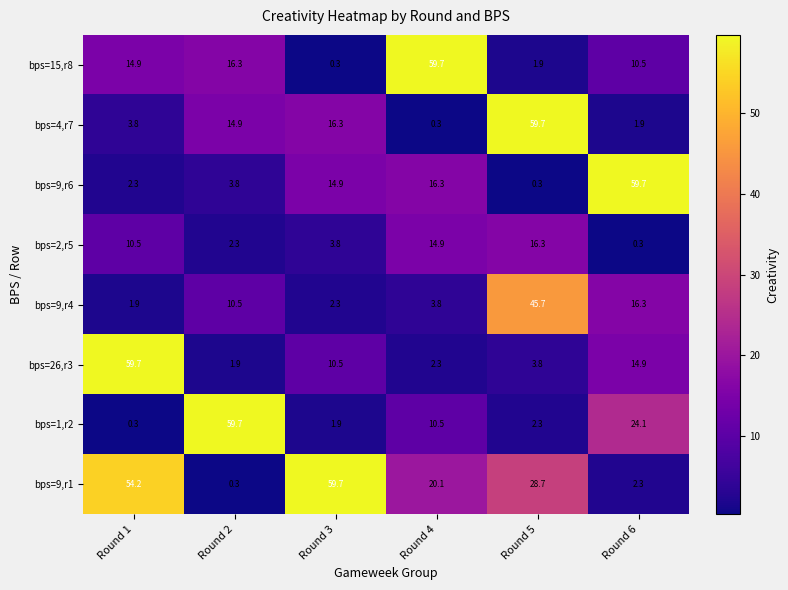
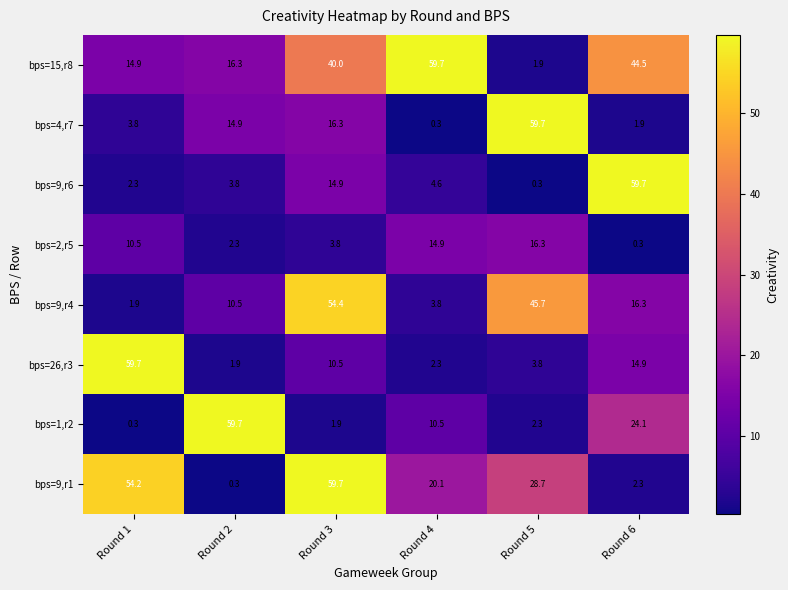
  {
    "bps=15,r8": {
      "Round 1": 14.9,
      "Round 2": 16.3,
-     "Round 3": 0.3,
+     "Round 3": 40.0,
      "Round 4": 59.7,
      "Round 5": 1.9,
-     "Round 6": 10.5
+     "Round 6": 44.5
    },
    "bps=4,r7": {
      "Round 1": 3.8,
      "Round 2": 14.9,
      "Round 3": 16.3,
      "Round 4": 0.3,
      "Round 5": 59.7,
      "Round 6": 1.9
    },
    "bps=9,r6": {
      "Round 1": 2.3,
      "Round 2": 3.8,
      "Round 3": 14.9,
-     "Round 4": 16.3,
+     "Round 4": 4.6,
      "Round 5": 0.3,
      "Round 6": 59.7
    },
    "bps=2,r5": {
      "Round 1": 10.5,
      "Round 2": 2.3,
      "Round 3": 3.8,
      "Round 4": 14.9,
      "Round 5": 16.3,
      "Round 6": 0.3
    },
    "bps=9,r4": {
      "Round 1": 1.9,
      "Round 2": 10.5,
-     "Round 3": 2.3,
+     "Round 3": 54.4,
      "Round 4": 3.8,
      "Round 5": 45.7,
      "Round 6": 16.3
    },
    "bps=26,r3": {
      "Round 1": 59.7,
      "Round 2": 1.9,
      "Round 3": 10.5,
      "Round 4": 2.3,
      "Round 5": 3.8,
      "Round 6": 14.9
    },
    "bps=1,r2": {
      "Round 1": 0.3,
      "Round 2": 59.7,
      "Round 3": 1.9,
      "Round 4": 10.5,
      "Round 5": 2.3,
      "Round 6": 24.1
    },
    "bps=9,r1": {
      "Round 1": 54.2,
      "Round 2": 0.3,
      "Round 3": 59.7,
      "Round 4": 20.1,
      "Round 5": 28.7,
      "Round 6": 2.3
    }
  }
